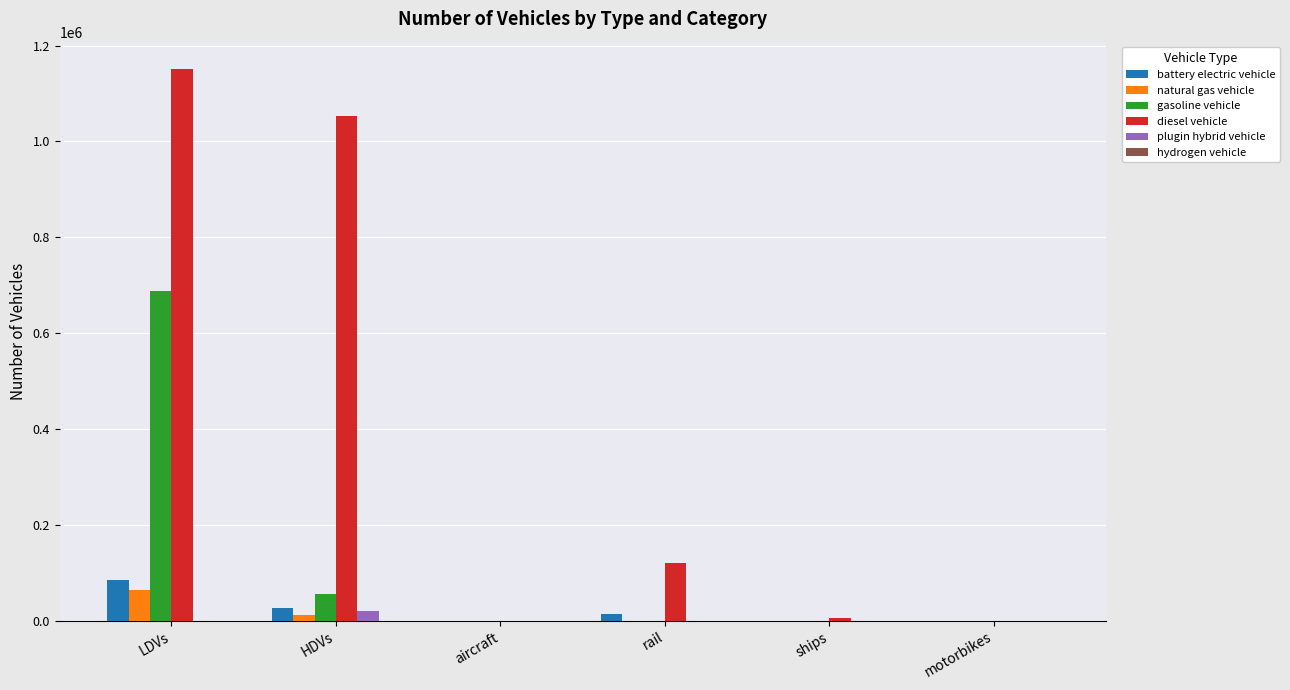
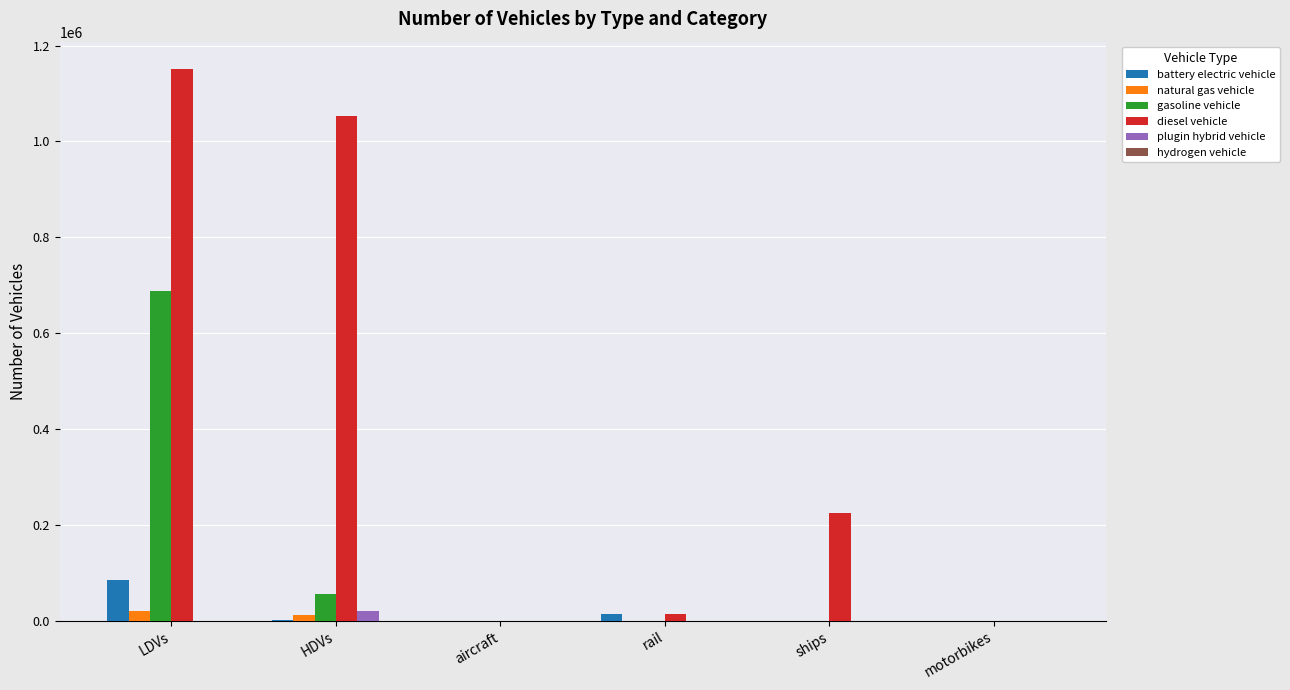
  {
    "battery electric vehicle": {
      "LDVs": 80000,
-     "HDVs": 30000,
+     "HDVs": 0,
      "aircraft": 0,
      "rail": 10000,
      "ships": 0,
      "motorbikes": 0
    },
    "natural gas vehicle": {
-     "LDVs": 60000,
+     "LDVs": 20000,
      "HDVs": 10000,
      "aircraft": 0,
      "rail": 0,
      "ships": 0,
      "motorbikes": 0
    },
    "gasoline vehicle": {
      "LDVs": 690000,
      "HDVs": 60000,
      "aircraft": 0,
      "rail": 0,
      "ships": 0,
      "motorbikes": 0
    },
    "diesel vehicle": {
      "LDVs": 1150000,
      "HDVs": 1050000,
-     "rail": 120000,
-     "ships": 0,
+     "rail": 10000,
+     "ships": 220000,
      "motorbikes": 0
    },
    "plugin hybrid vehicle": {
      "HDVs": 20000,
      "aircraft": 0,
      "rail": 0,
      "ships": 0,
      "motorbikes": 0
    },
    "hydrogen vehicle": {
      "LDVs": 0,
      "aircraft": 0,
      "rail": 0,
      "ships": 0,
      "motorbikes": 0
    }
  }
